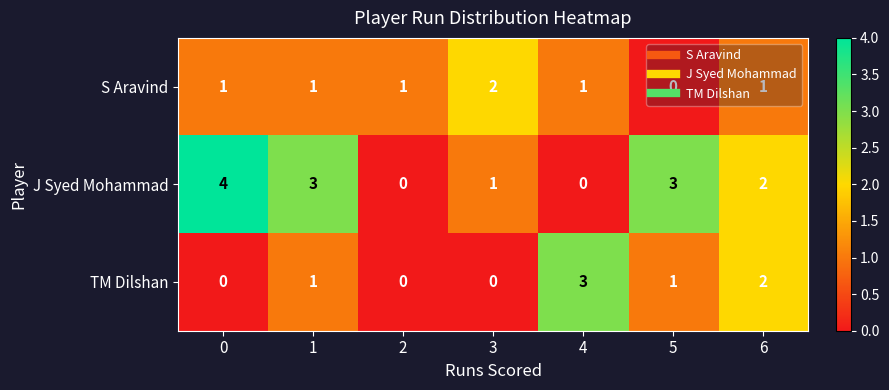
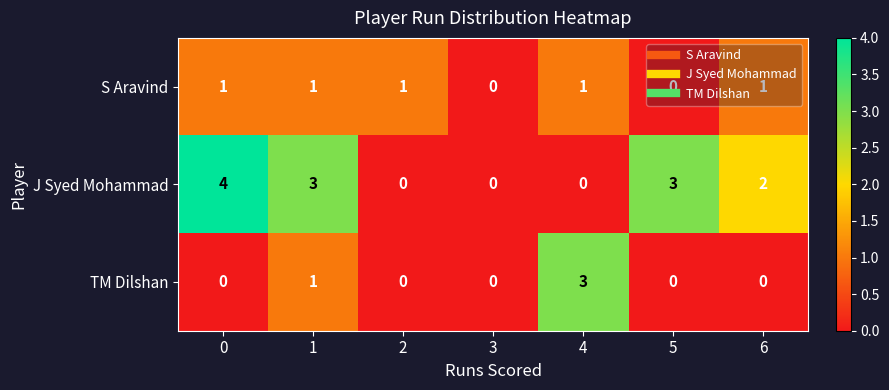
  {
    "S Aravind": {
      "0": 1,
      "1": 1,
      "2": 1,
-     "3": 2,
+     "3": 0,
      "4": 1
    },
    "J Syed Mohammad": {
      "0": 4,
      "1": 3,
      "2": 0,
-     "3": 1,
+     "3": 0,
      "4": 0,
      "5": 3,
      "6": 2
    },
    "TM Dilshan": {
      "0": 0,
      "1": 1,
      "2": 0,
      "3": 0,
      "4": 3,
-     "5": 1,
-     "6": 2
+     "5": 0,
+     "6": 0
    }
  }
